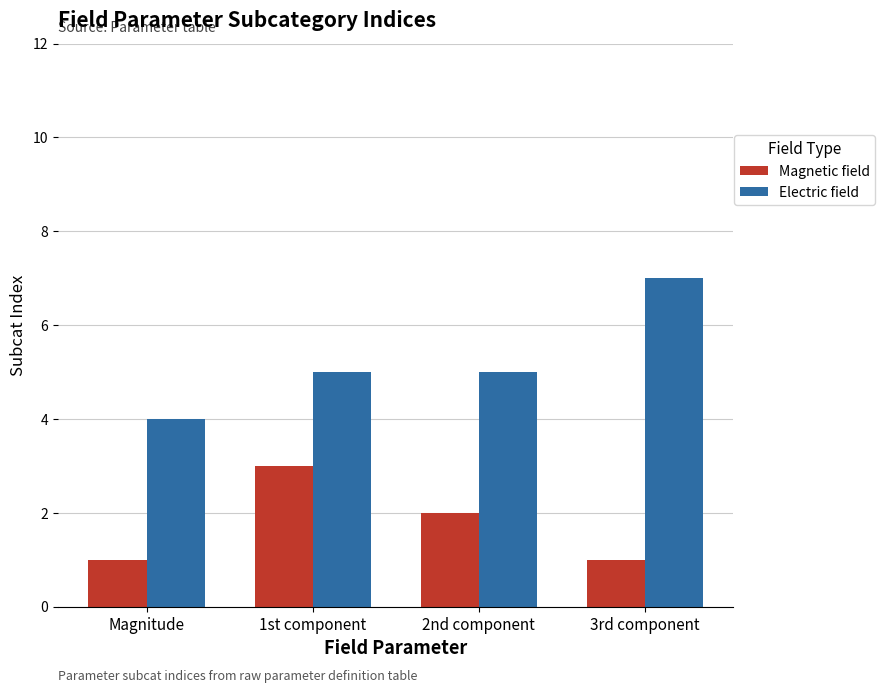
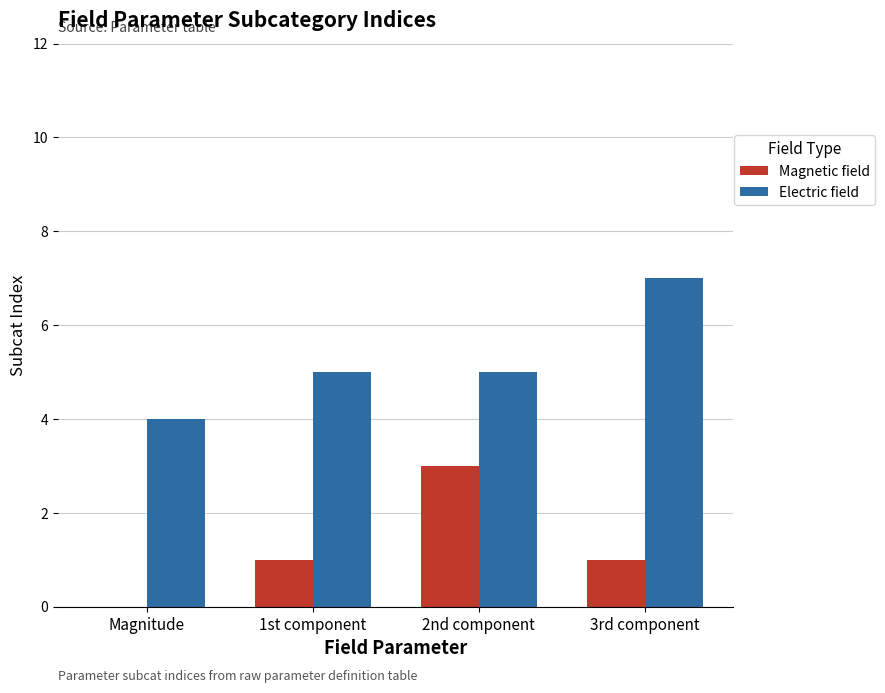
  {
    "Magnetic field": {
-     "Magnitude": 1,
-     "1st component": 3,
-     "2nd component": 2,
+     "Magnitude": 0,
+     "1st component": 1,
+     "2nd component": 3,
      "3rd component": 1
    },
    "Electric field": {
      "Magnitude": 4,
      "1st component": 5,
      "2nd component": 5,
      "3rd component": 7
    }
  }
